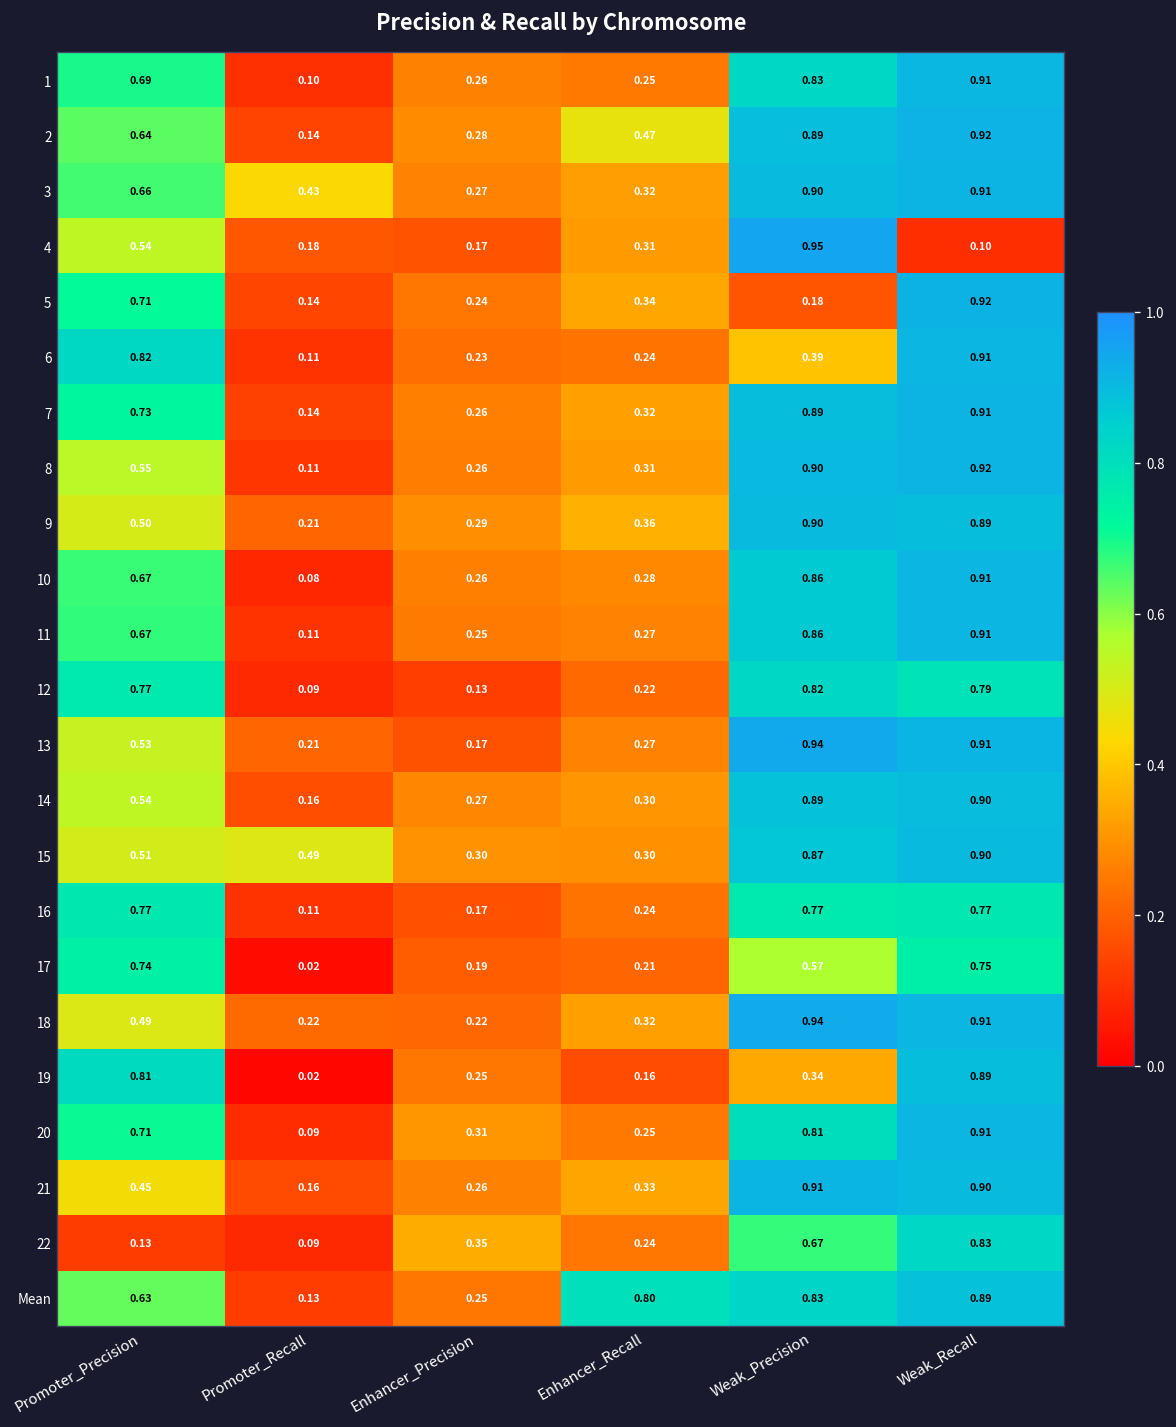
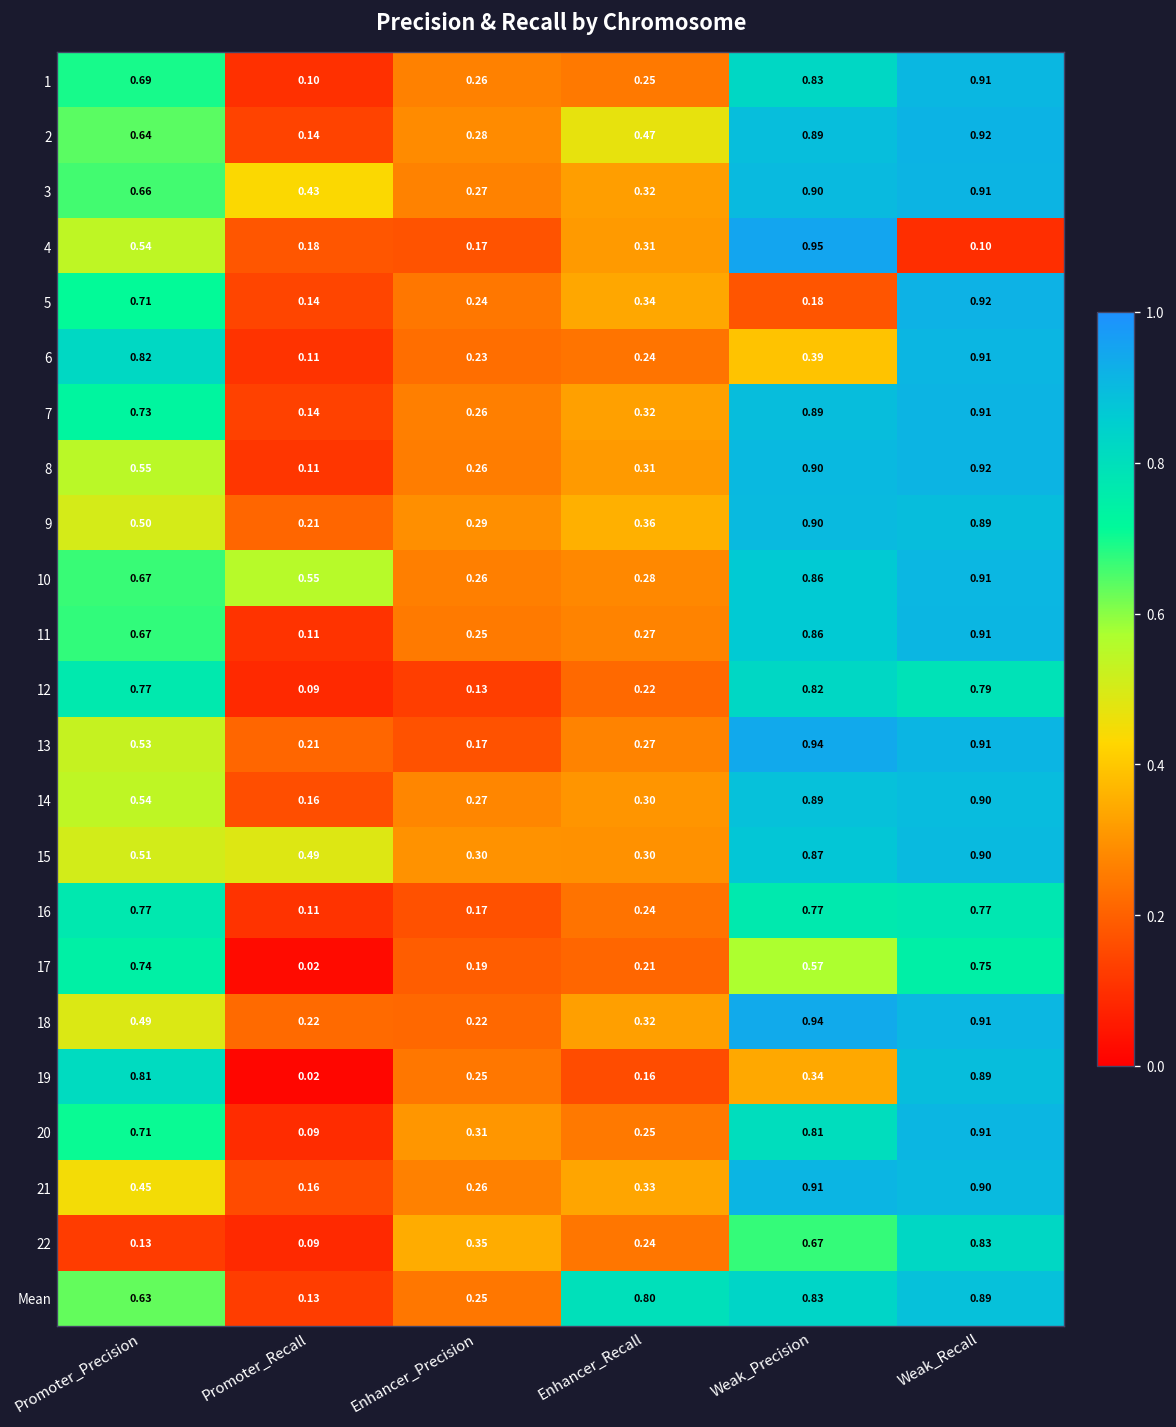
  {
    "1": {
      "Promoter_Precision": 0.69,
      "Promoter_Recall": 0.10,
      "Enhancer_Precision": 0.26,
      "Enhancer_Recall": 0.25,
      "Weak_Precision": 0.83,
      "Weak_Recall": 0.91
    },
    "2": {
      "Promoter_Precision": 0.64,
      "Promoter_Recall": 0.14,
      "Enhancer_Precision": 0.28,
      "Enhancer_Recall": 0.47,
      "Weak_Precision": 0.89,
      "Weak_Recall": 0.92
    },
    "3": {
      "Promoter_Precision": 0.66,
      "Promoter_Recall": 0.43,
      "Enhancer_Precision": 0.27,
      "Enhancer_Recall": 0.32,
      "Weak_Precision": 0.90,
      "Weak_Recall": 0.91
    },
    "4": {
      "Promoter_Precision": 0.54,
      "Promoter_Recall": 0.18,
      "Enhancer_Precision": 0.17,
      "Enhancer_Recall": 0.31,
      "Weak_Precision": 0.95,
      "Weak_Recall": 0.10
    },
    "5": {
      "Promoter_Precision": 0.71,
      "Promoter_Recall": 0.14,
      "Enhancer_Precision": 0.24,
      "Enhancer_Recall": 0.34,
      "Weak_Precision": 0.18,
      "Weak_Recall": 0.92
    },
    "6": {
      "Promoter_Precision": 0.82,
      "Promoter_Recall": 0.11,
      "Enhancer_Precision": 0.23,
      "Enhancer_Recall": 0.24,
      "Weak_Precision": 0.39,
      "Weak_Recall": 0.91
    },
    "7": {
      "Promoter_Precision": 0.73,
      "Promoter_Recall": 0.14,
      "Enhancer_Precision": 0.26,
      "Enhancer_Recall": 0.32,
      "Weak_Precision": 0.89,
      "Weak_Recall": 0.91
    },
    "8": {
      "Promoter_Precision": 0.55,
      "Promoter_Recall": 0.11,
      "Enhancer_Precision": 0.26,
      "Enhancer_Recall": 0.31,
      "Weak_Precision": 0.90,
      "Weak_Recall": 0.92
    },
    "9": {
      "Promoter_Precision": 0.50,
      "Promoter_Recall": 0.21,
      "Enhancer_Precision": 0.29,
      "Enhancer_Recall": 0.36,
      "Weak_Precision": 0.90,
      "Weak_Recall": 0.89
    },
    "10": {
      "Promoter_Precision": 0.67,
-     "Promoter_Recall": 0.08,
+     "Promoter_Recall": 0.55,
      "Enhancer_Precision": 0.26,
      "Enhancer_Recall": 0.28,
      "Weak_Precision": 0.86,
      "Weak_Recall": 0.91
    },
    "11": {
      "Promoter_Precision": 0.67,
      "Promoter_Recall": 0.11,
      "Enhancer_Precision": 0.25,
      "Enhancer_Recall": 0.27,
      "Weak_Precision": 0.86,
      "Weak_Recall": 0.91
    },
    "12": {
      "Promoter_Precision": 0.77,
      "Promoter_Recall": 0.09,
      "Enhancer_Precision": 0.13,
      "Enhancer_Recall": 0.22,
      "Weak_Precision": 0.82,
      "Weak_Recall": 0.79
    },
    "13": {
      "Promoter_Precision": 0.53,
      "Promoter_Recall": 0.21,
      "Enhancer_Precision": 0.17,
      "Enhancer_Recall": 0.27,
      "Weak_Precision": 0.94,
      "Weak_Recall": 0.91
    },
    "14": {
      "Promoter_Precision": 0.54,
      "Promoter_Recall": 0.16,
      "Enhancer_Precision": 0.27,
      "Enhancer_Recall": 0.30,
      "Weak_Precision": 0.89,
      "Weak_Recall": 0.90
    },
    "15": {
      "Promoter_Precision": 0.51,
      "Promoter_Recall": 0.49,
      "Enhancer_Precision": 0.30,
      "Enhancer_Recall": 0.30,
      "Weak_Precision": 0.87,
      "Weak_Recall": 0.90
    },
    "16": {
      "Promoter_Precision": 0.77,
      "Promoter_Recall": 0.11,
      "Enhancer_Precision": 0.17,
      "Enhancer_Recall": 0.24,
      "Weak_Precision": 0.77,
      "Weak_Recall": 0.77
    },
    "17": {
      "Promoter_Precision": 0.74,
      "Promoter_Recall": 0.02,
      "Enhancer_Precision": 0.19,
      "Enhancer_Recall": 0.21,
      "Weak_Precision": 0.57,
      "Weak_Recall": 0.75
    },
    "18": {
      "Promoter_Precision": 0.49,
      "Promoter_Recall": 0.22,
      "Enhancer_Precision": 0.22,
      "Enhancer_Recall": 0.32,
      "Weak_Precision": 0.94,
      "Weak_Recall": 0.91
    },
    "19": {
      "Promoter_Precision": 0.81,
      "Promoter_Recall": 0.02,
      "Enhancer_Precision": 0.25,
      "Enhancer_Recall": 0.16,
      "Weak_Precision": 0.34,
      "Weak_Recall": 0.89
    },
    "20": {
      "Promoter_Precision": 0.71,
      "Promoter_Recall": 0.09,
      "Enhancer_Precision": 0.31,
      "Enhancer_Recall": 0.25,
      "Weak_Precision": 0.81,
      "Weak_Recall": 0.91
    },
    "21": {
      "Promoter_Precision": 0.45,
      "Promoter_Recall": 0.16,
      "Enhancer_Precision": 0.26,
      "Enhancer_Recall": 0.33,
      "Weak_Precision": 0.91,
      "Weak_Recall": 0.90
    },
    "22": {
      "Promoter_Precision": 0.13,
      "Promoter_Recall": 0.09,
      "Enhancer_Precision": 0.35,
      "Enhancer_Recall": 0.24,
      "Weak_Precision": 0.67,
      "Weak_Recall": 0.83
    },
    "Mean": {
      "Promoter_Precision": 0.63,
      "Promoter_Recall": 0.13,
      "Enhancer_Precision": 0.25,
      "Enhancer_Recall": 0.80,
      "Weak_Precision": 0.83,
      "Weak_Recall": 0.89
    }
  }
